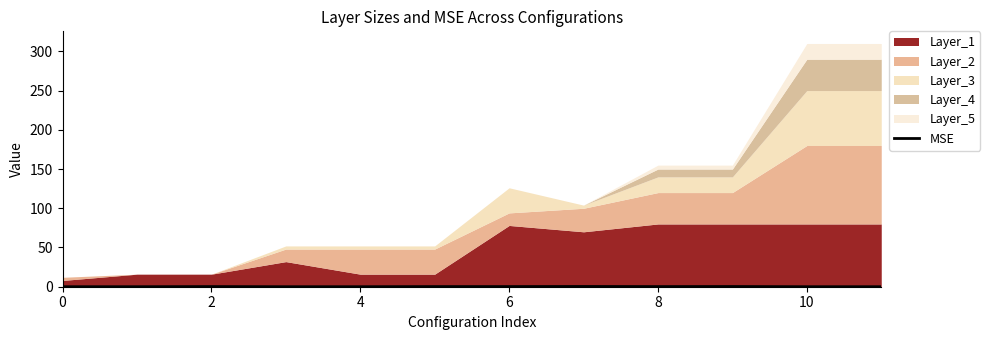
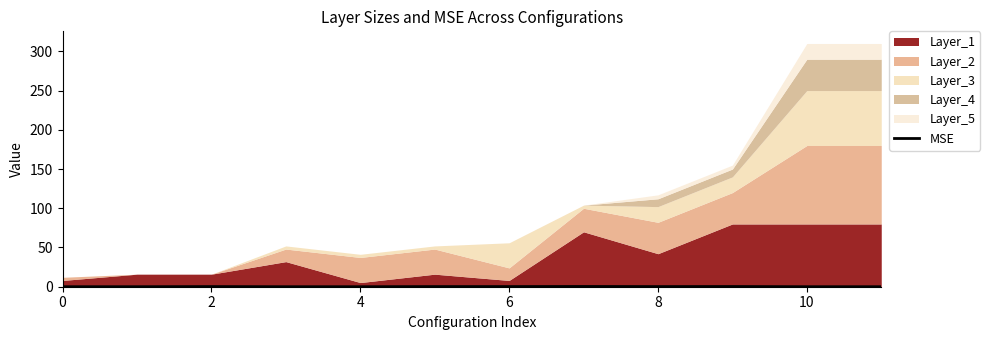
  {
    "MSE": {
      "0": 0,
      "2": 0,
      "4": 0,
      "6": 0,
      "8": 0,
      "10": 0
    },
    "Layer_1": {
      "0": 10,
-     "4": 20,
-     "6": 80,
-     "8": 80,
+     "4": 10,
+     "6": 10,
+     "8": 40,
      "10": 80
    }
  }
